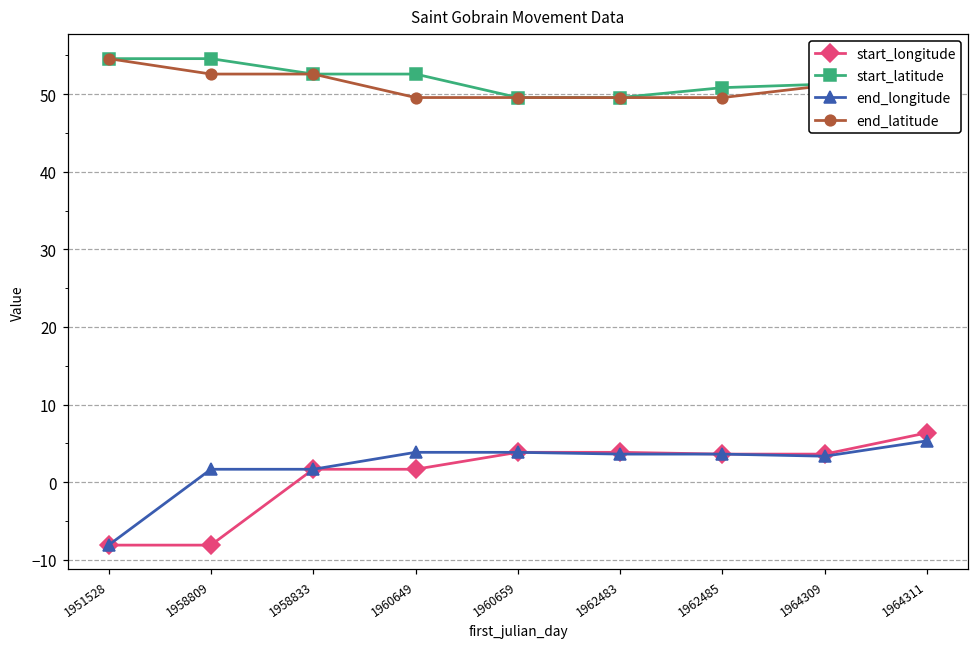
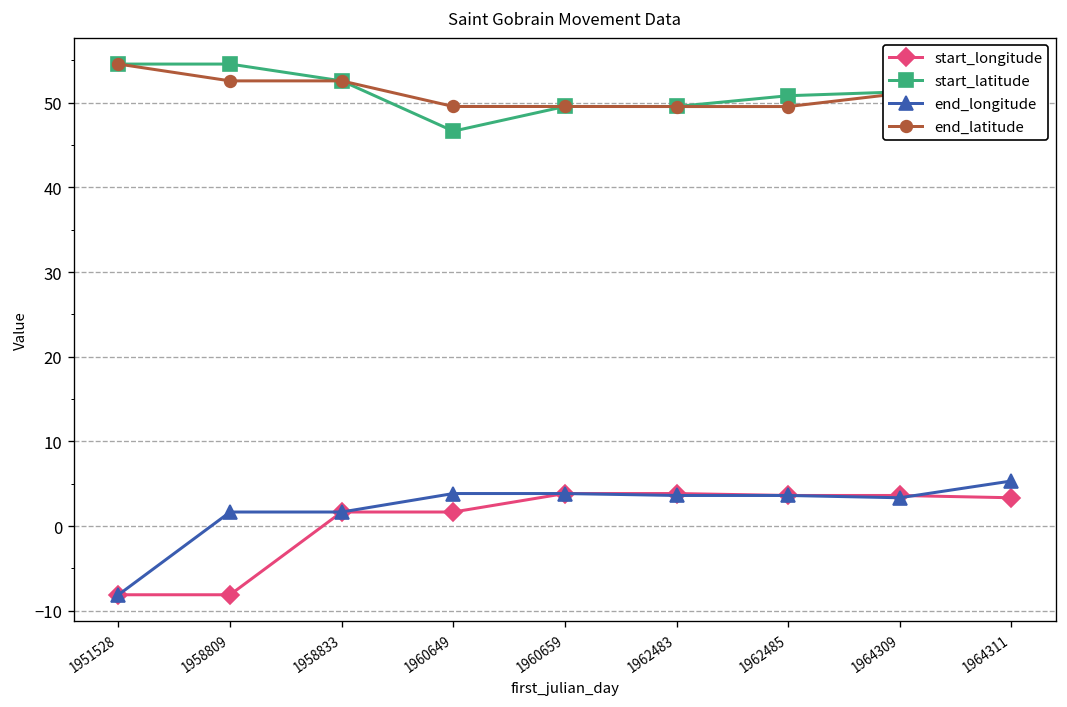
  {
    "start_longitude": {
      "1958809": -8,
      "1960649": 2,
-     "1964311": 6
+     "1964311": 3
    },
    "start_latitude": {
      "1958809": 55,
-     "1960649": 53,
+     "1960649": 47,
      "1962485": 51
    },
    "end_longitude": {
      "1958809": 2,
      "1960649": 4,
      "1964311": 5
    },
    "end_latitude": {
      "1958809": 53,
      "1960649": 50,
      "1962485": 50
    }
  }
